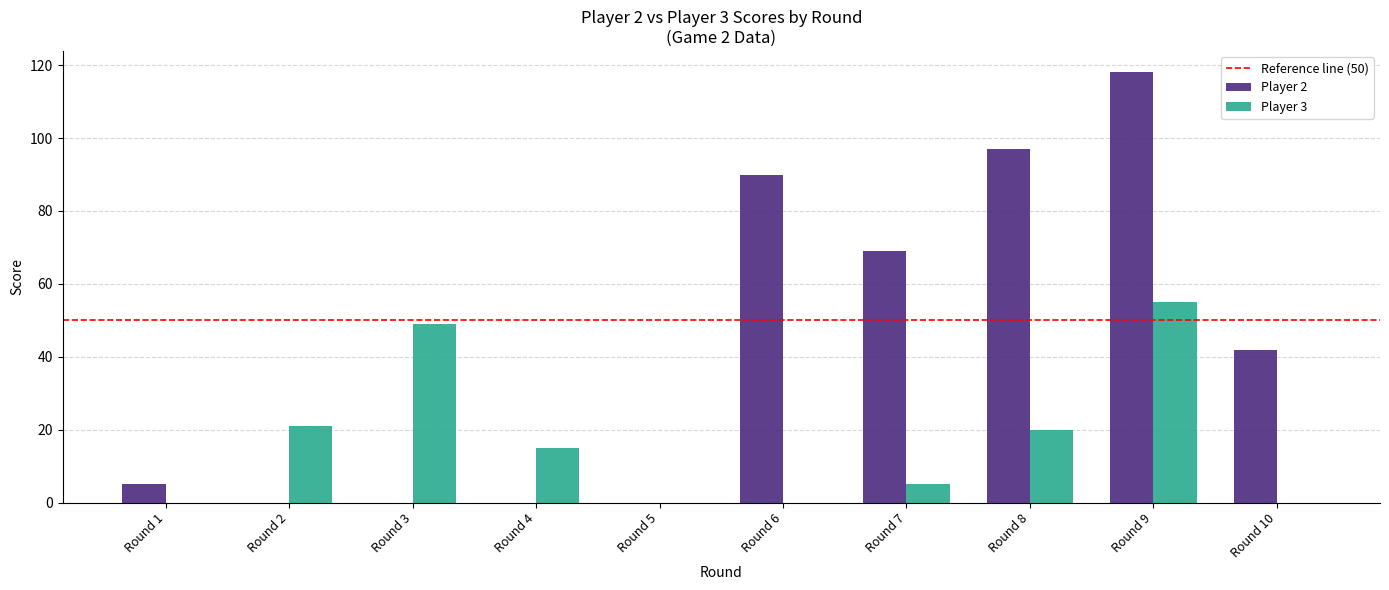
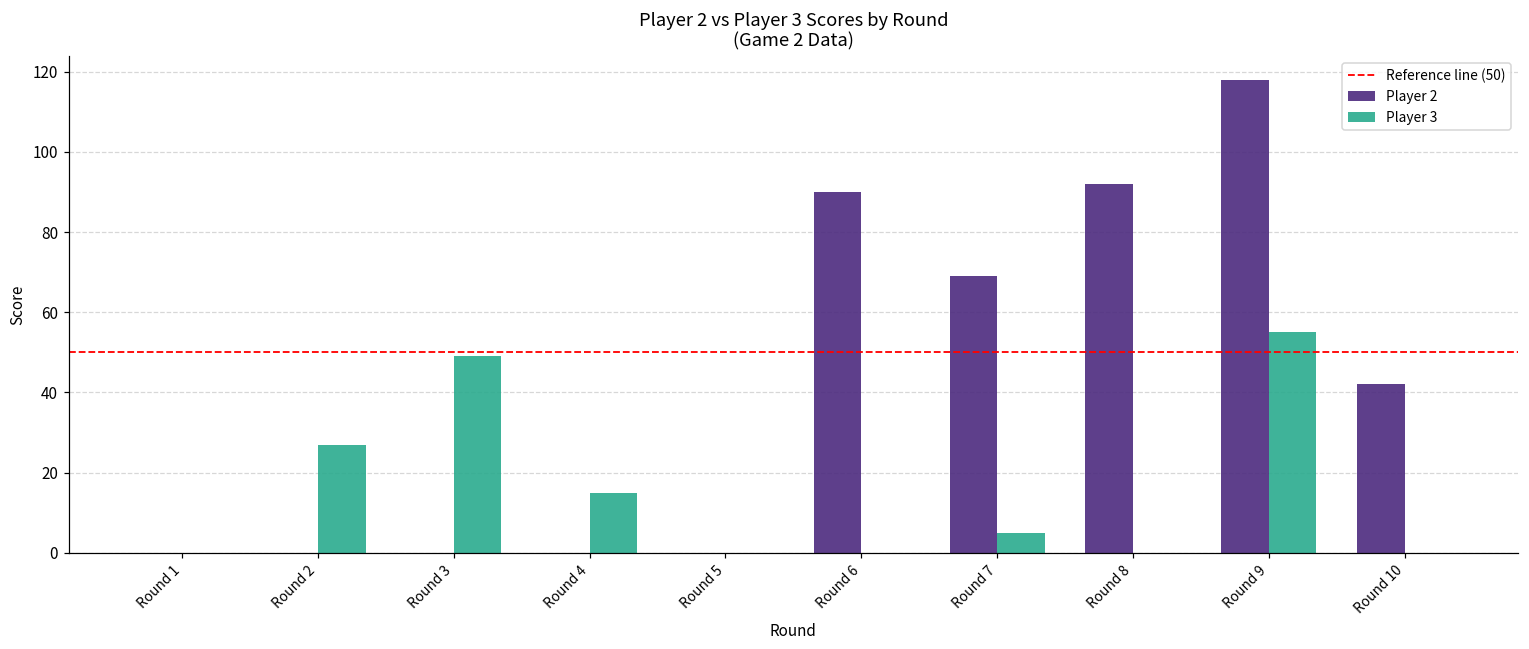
  {
    "Player 2": {
-     "Round 1": 5,
+     "Round 1": 0,
      "Round 2": 0,
      "Round 3": 0,
      "Round 4": 0,
      "Round 5": 0,
      "Round 6": 90,
      "Round 7": 69,
-     "Round 8": 97,
+     "Round 8": 92,
      "Round 9": 118,
      "Round 10": 42
    },
    "Player 3": {
      "Round 1": 0,
-     "Round 2": 21,
+     "Round 2": 27,
      "Round 3": 49,
      "Round 4": 15,
      "Round 5": 0,
      "Round 6": 0,
      "Round 7": 5,
-     "Round 8": 20,
+     "Round 8": 0,
      "Round 9": 55,
      "Round 10": 0
    }
  }
